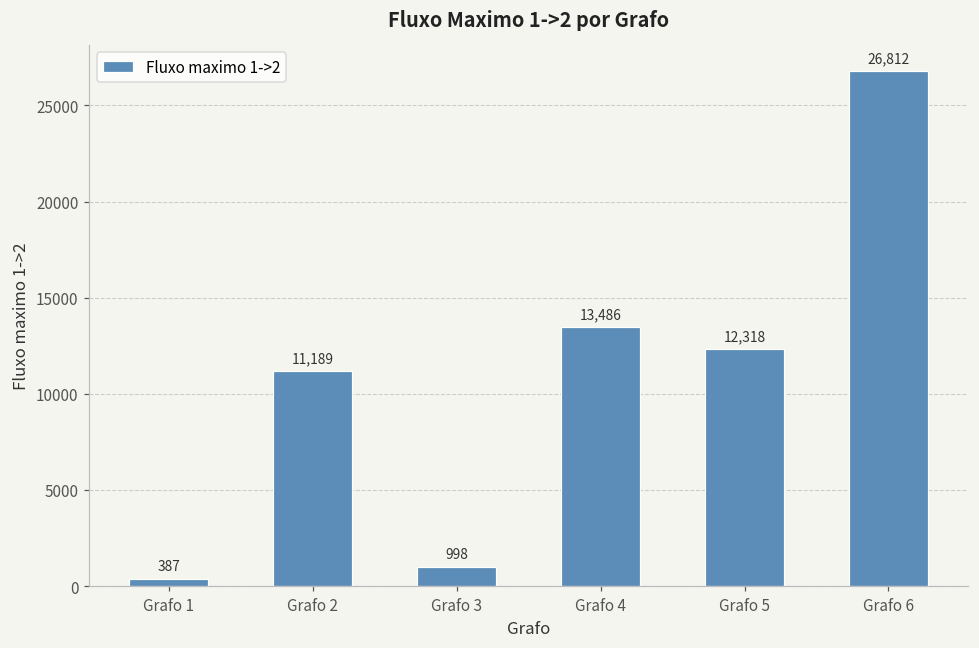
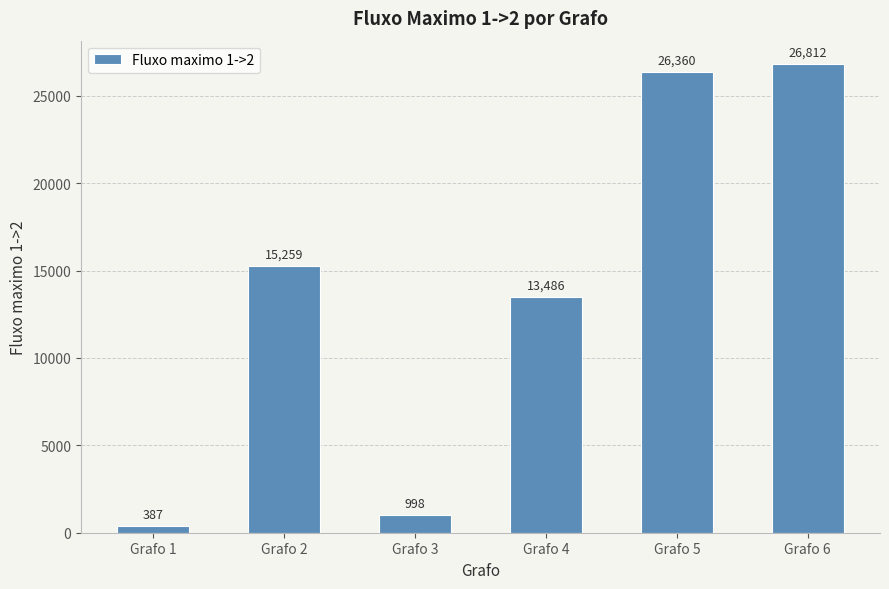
  {
-   "Grafo 2": "11,189",
+   "Grafo 2": "15,259",
    "Grafo 4": "13,486",
-   "Grafo 5": "12,318",
+   "Grafo 5": "26,360",
    "Grafo 6": "26,812"
  }
